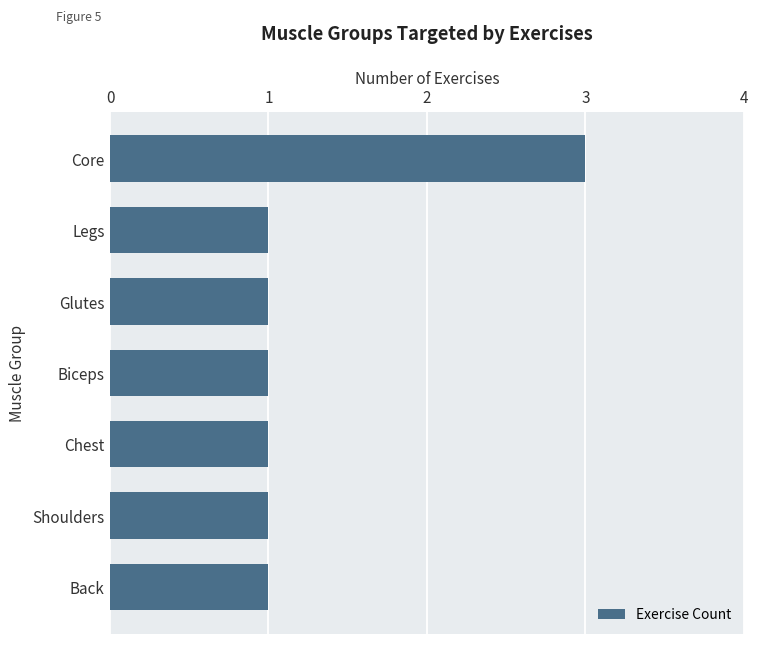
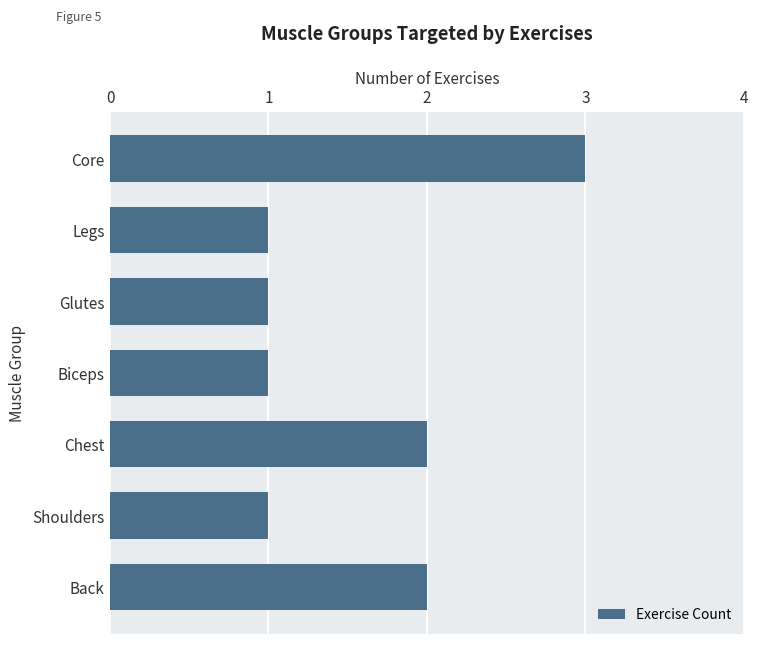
  {
    "Core": 3,
    "Legs": 1,
    "Glutes": 1,
    "Biceps": 1,
-   "Chest": 1,
+   "Chest": 2,
    "Shoulders": 1,
-   "Back": 1
+   "Back": 2
  }
